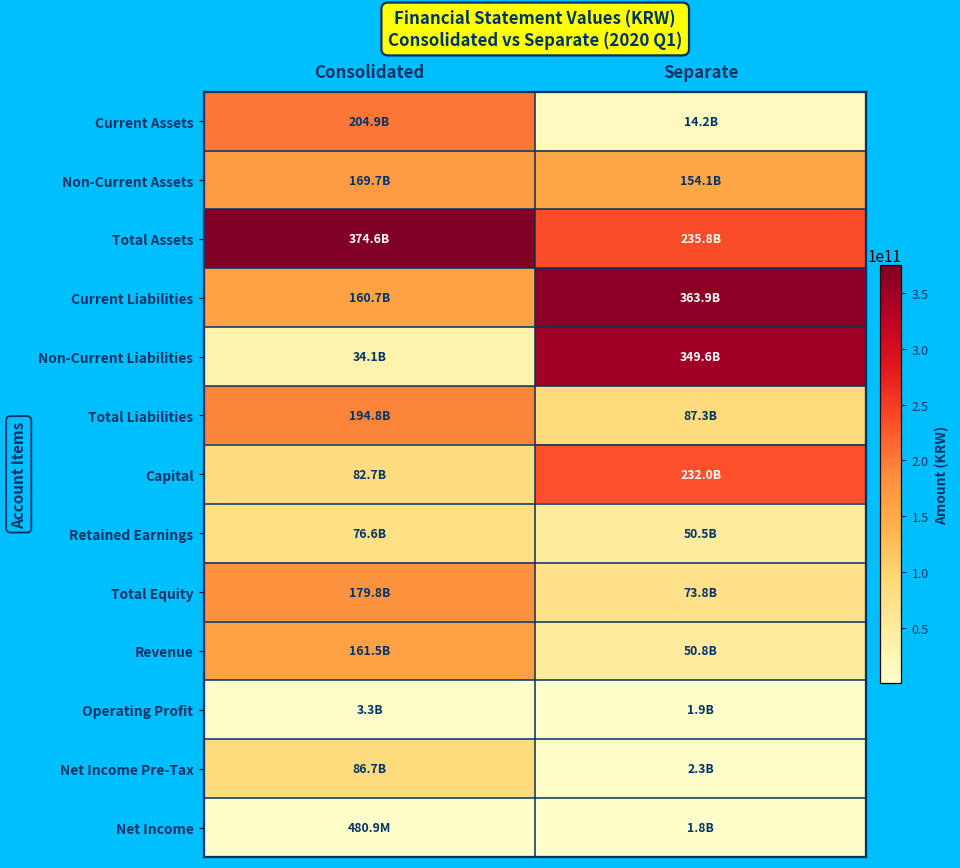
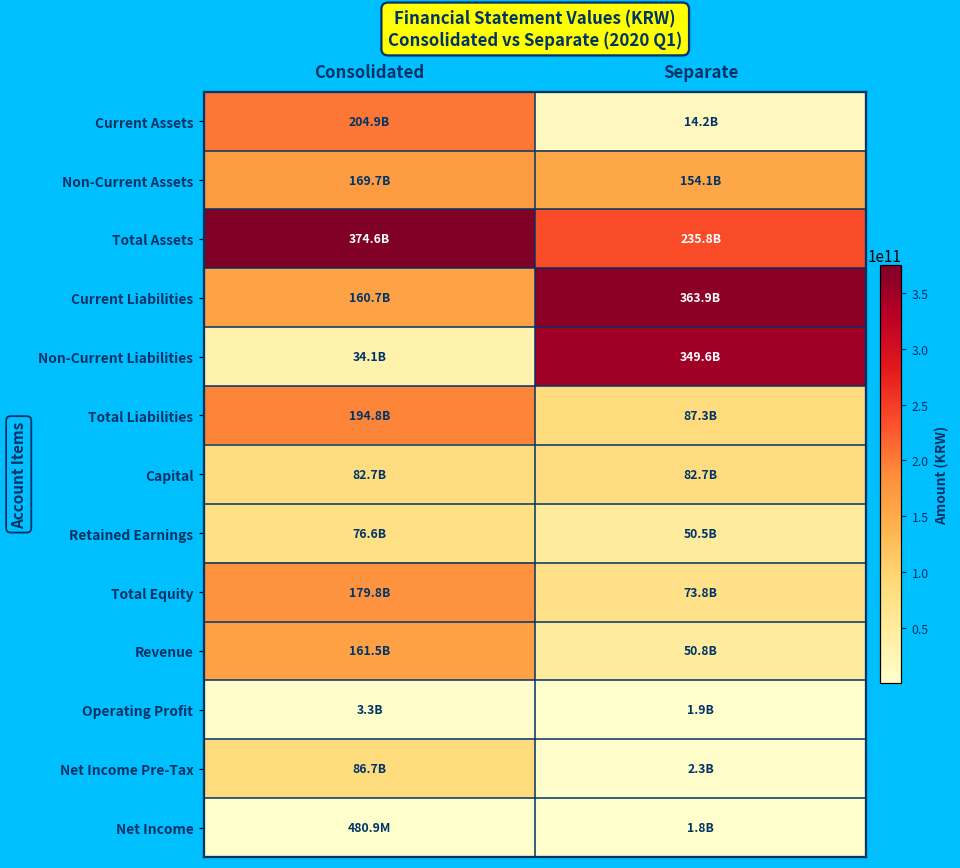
  {
    "Current Assets": {
      "Consolidated": "204.9B",
      "Separate": "14.2B"
    },
    "Non-Current Assets": {
      "Consolidated": "169.7B",
      "Separate": "154.1B"
    },
    "Total Assets": {
      "Consolidated": "374.6B",
      "Separate": "235.8B"
    },
    "Current Liabilities": {
      "Consolidated": "160.7B",
      "Separate": "363.9B"
    },
    "Non-Current Liabilities": {
      "Consolidated": "34.1B",
      "Separate": "349.6B"
    },
    "Total Liabilities": {
      "Consolidated": "194.8B",
      "Separate": "87.3B"
    },
    "Capital": {
      "Consolidated": "82.7B",
-     "Separate": "232.0B"
+     "Separate": "82.7B"
    },
    "Retained Earnings": {
      "Consolidated": "76.6B",
      "Separate": "50.5B"
    },
    "Total Equity": {
      "Consolidated": "179.8B",
      "Separate": "73.8B"
    },
    "Revenue": {
      "Consolidated": "161.5B",
      "Separate": "50.8B"
    },
    "Operating Profit": {
      "Consolidated": "3.3B",
      "Separate": "1.9B"
    },
    "Net Income Pre-Tax": {
      "Consolidated": "86.7B",
      "Separate": "2.3B"
    },
    "Net Income": {
      "Consolidated": "480.9M",
      "Separate": "1.8B"
    }
  }
